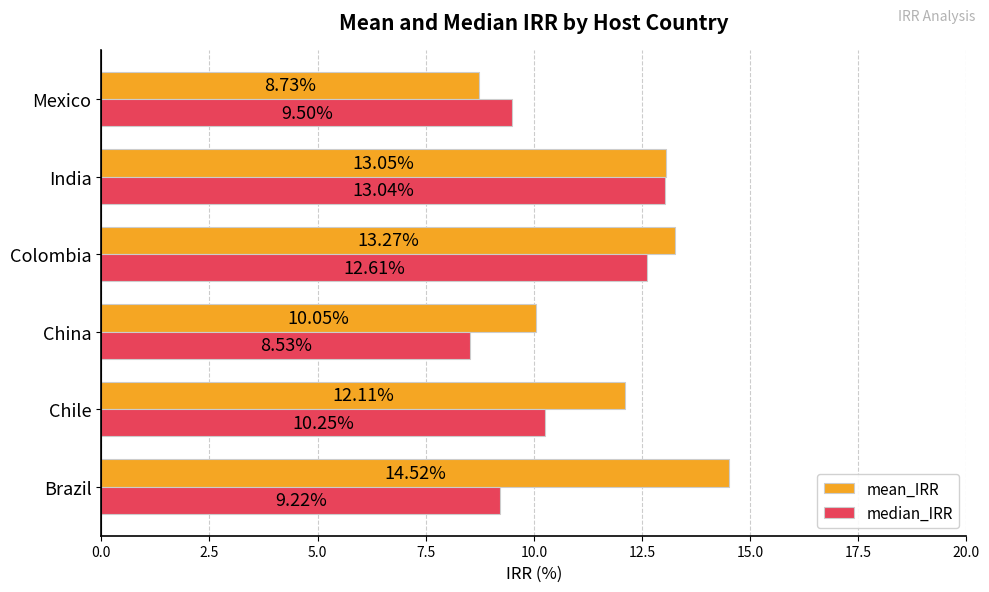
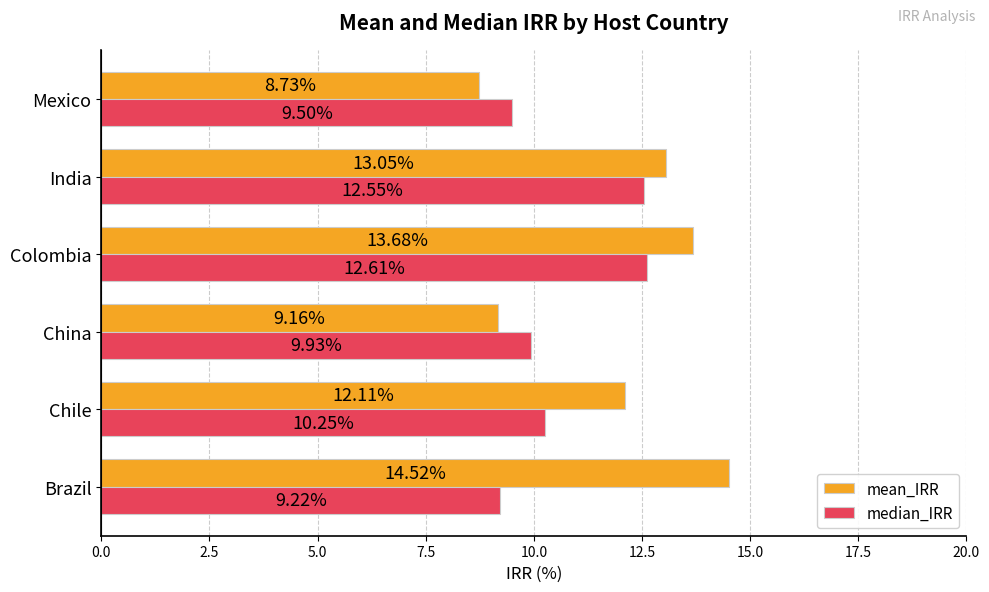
  {
    "mean_IRR": {
      "Mexico": "8.73%",
      "India": "13.05%",
-     "Colombia": "13.27%",
-     "China": "10.05%",
+     "Colombia": "13.68%",
+     "China": "9.16%",
      "Chile": "12.11%",
      "Brazil": "14.52%"
    },
    "median_IRR": {
      "Mexico": "9.50%",
-     "India": "13.04%",
+     "India": "12.55%",
      "Colombia": "12.61%",
-     "China": "8.53%",
+     "China": "9.93%",
      "Chile": "10.25%",
      "Brazil": "9.22%"
    }
  }
